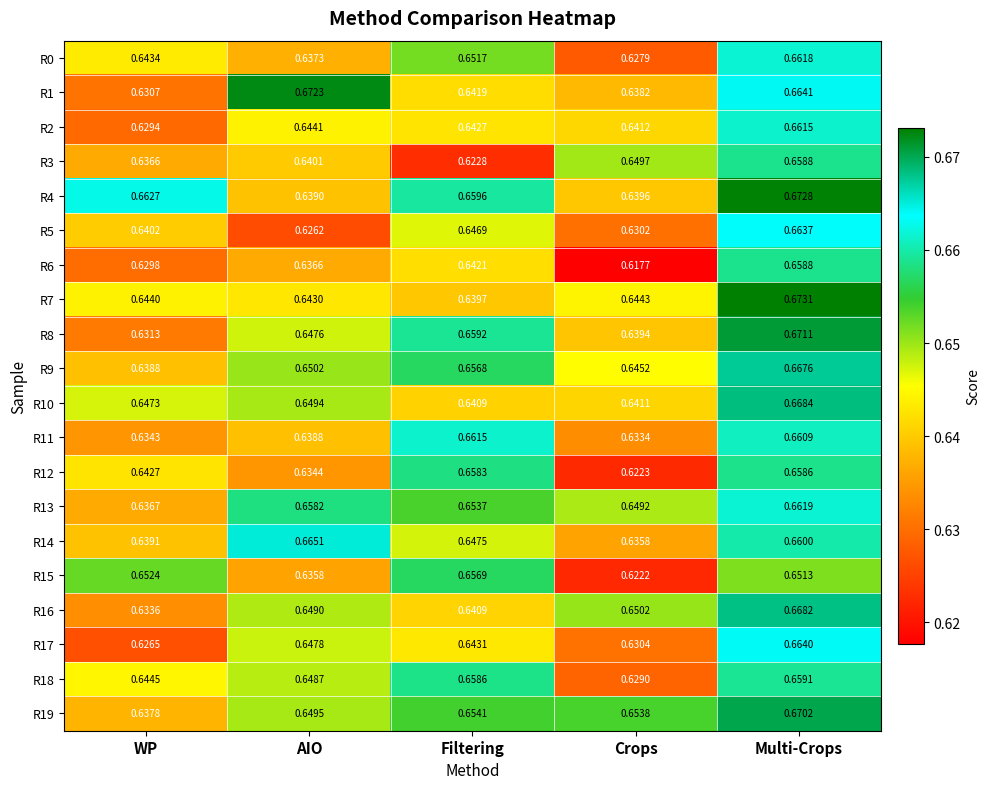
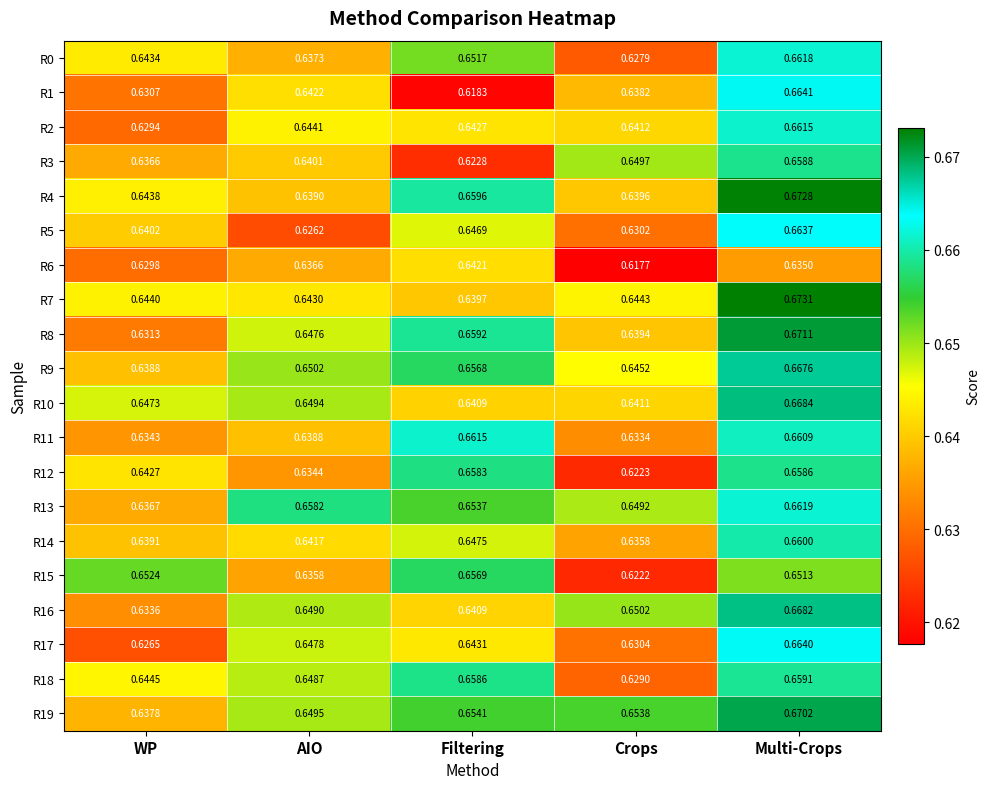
  {
    "R0": {
      "WP": 0.6434,
      "AIO": 0.6373,
      "Filtering": 0.6517,
      "Crops": 0.6279,
      "Multi-Crops": 0.6618
    },
    "R1": {
      "WP": 0.6307,
-     "AIO": 0.6723,
-     "Filtering": 0.6419,
+     "AIO": 0.6422,
+     "Filtering": 0.6183,
      "Crops": 0.6382,
      "Multi-Crops": 0.6641
    },
    "R2": {
      "WP": 0.6294,
      "AIO": 0.6441,
      "Filtering": 0.6427,
      "Crops": 0.6412,
      "Multi-Crops": 0.6615
    },
    "R3": {
      "WP": 0.6366,
      "AIO": 0.6401,
      "Filtering": 0.6228,
      "Crops": 0.6497,
      "Multi-Crops": 0.6588
    },
    "R4": {
-     "WP": 0.6627,
+     "WP": 0.6438,
      "AIO": 0.6390,
      "Filtering": 0.6596,
      "Crops": 0.6396,
      "Multi-Crops": 0.6728
    },
    "R5": {
      "WP": 0.6402,
      "AIO": 0.6262,
      "Filtering": 0.6469,
      "Crops": 0.6302,
      "Multi-Crops": 0.6637
    },
    "R6": {
      "WP": 0.6298,
      "AIO": 0.6366,
      "Filtering": 0.6421,
      "Crops": 0.6177,
-     "Multi-Crops": 0.6588
+     "Multi-Crops": 0.6350
    },
    "R7": {
      "WP": 0.6440,
      "AIO": 0.6430,
      "Filtering": 0.6397,
      "Crops": 0.6443,
      "Multi-Crops": 0.6731
    },
    "R8": {
      "WP": 0.6313,
      "AIO": 0.6476,
      "Filtering": 0.6592,
      "Crops": 0.6394,
      "Multi-Crops": 0.6711
    },
    "R9": {
      "WP": 0.6388,
      "AIO": 0.6502,
      "Filtering": 0.6568,
      "Crops": 0.6452,
      "Multi-Crops": 0.6676
    },
    "R10": {
      "WP": 0.6473,
      "AIO": 0.6494,
      "Filtering": 0.6409,
      "Crops": 0.6411,
      "Multi-Crops": 0.6684
    },
    "R11": {
      "WP": 0.6343,
      "AIO": 0.6388,
      "Filtering": 0.6615,
      "Crops": 0.6334,
      "Multi-Crops": 0.6609
    },
    "R12": {
      "WP": 0.6427,
      "AIO": 0.6344,
      "Filtering": 0.6583,
      "Crops": 0.6223,
      "Multi-Crops": 0.6586
    },
    "R13": {
      "WP": 0.6367,
      "AIO": 0.6582,
      "Filtering": 0.6537,
      "Crops": 0.6492,
      "Multi-Crops": 0.6619
    },
    "R14": {
      "WP": 0.6391,
-     "AIO": 0.6651,
+     "AIO": 0.6417,
      "Filtering": 0.6475,
      "Crops": 0.6358,
      "Multi-Crops": 0.6600
    },
    "R15": {
      "WP": 0.6524,
      "AIO": 0.6358,
      "Filtering": 0.6569,
      "Crops": 0.6222,
      "Multi-Crops": 0.6513
    },
    "R16": {
      "WP": 0.6336,
      "AIO": 0.6490,
      "Filtering": 0.6409,
      "Crops": 0.6502,
      "Multi-Crops": 0.6682
    },
    "R17": {
      "WP": 0.6265,
      "AIO": 0.6478,
      "Filtering": 0.6431,
      "Crops": 0.6304,
      "Multi-Crops": 0.6640
    },
    "R18": {
      "WP": 0.6445,
      "AIO": 0.6487,
      "Filtering": 0.6586,
      "Crops": 0.6290,
      "Multi-Crops": 0.6591
    },
    "R19": {
      "WP": 0.6378,
      "AIO": 0.6495,
      "Filtering": 0.6541,
      "Crops": 0.6538,
      "Multi-Crops": 0.6702
    }
  }
